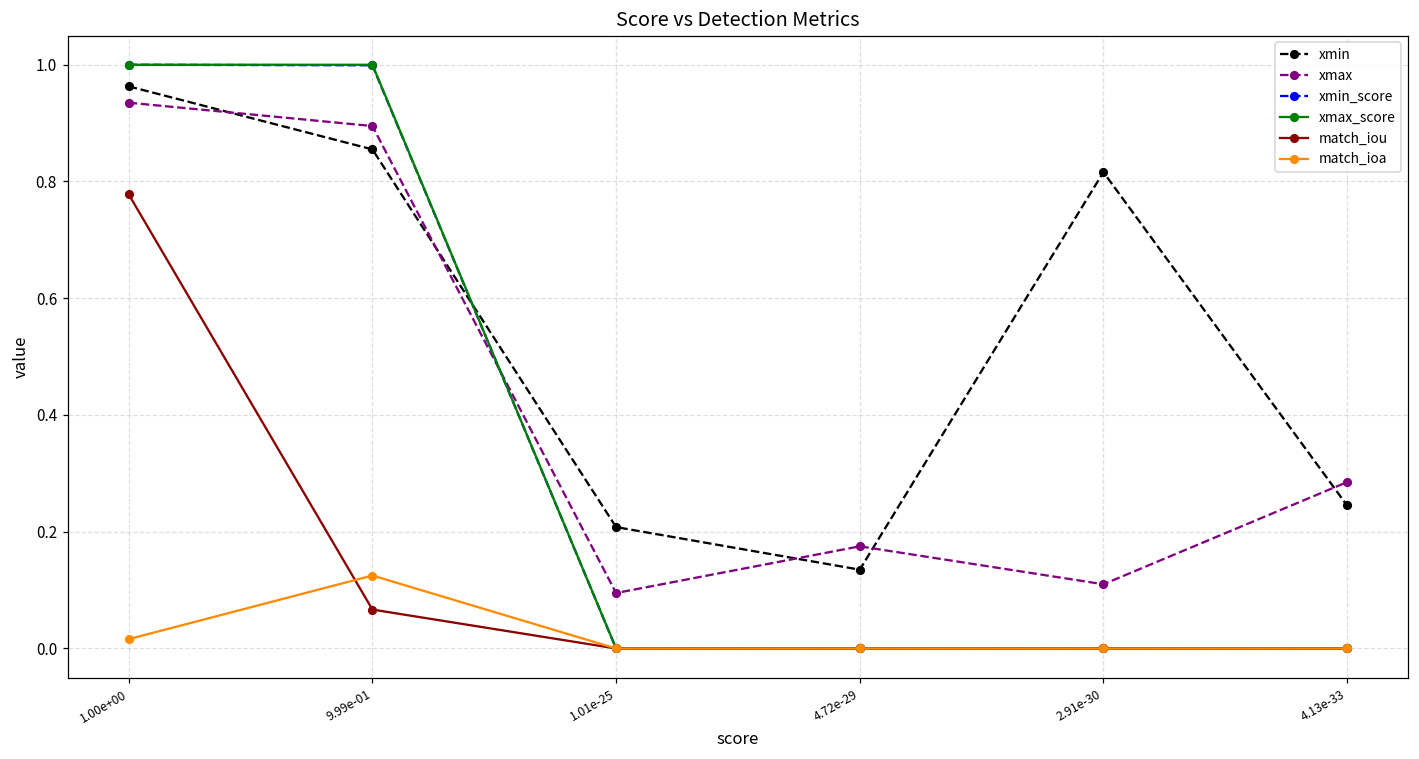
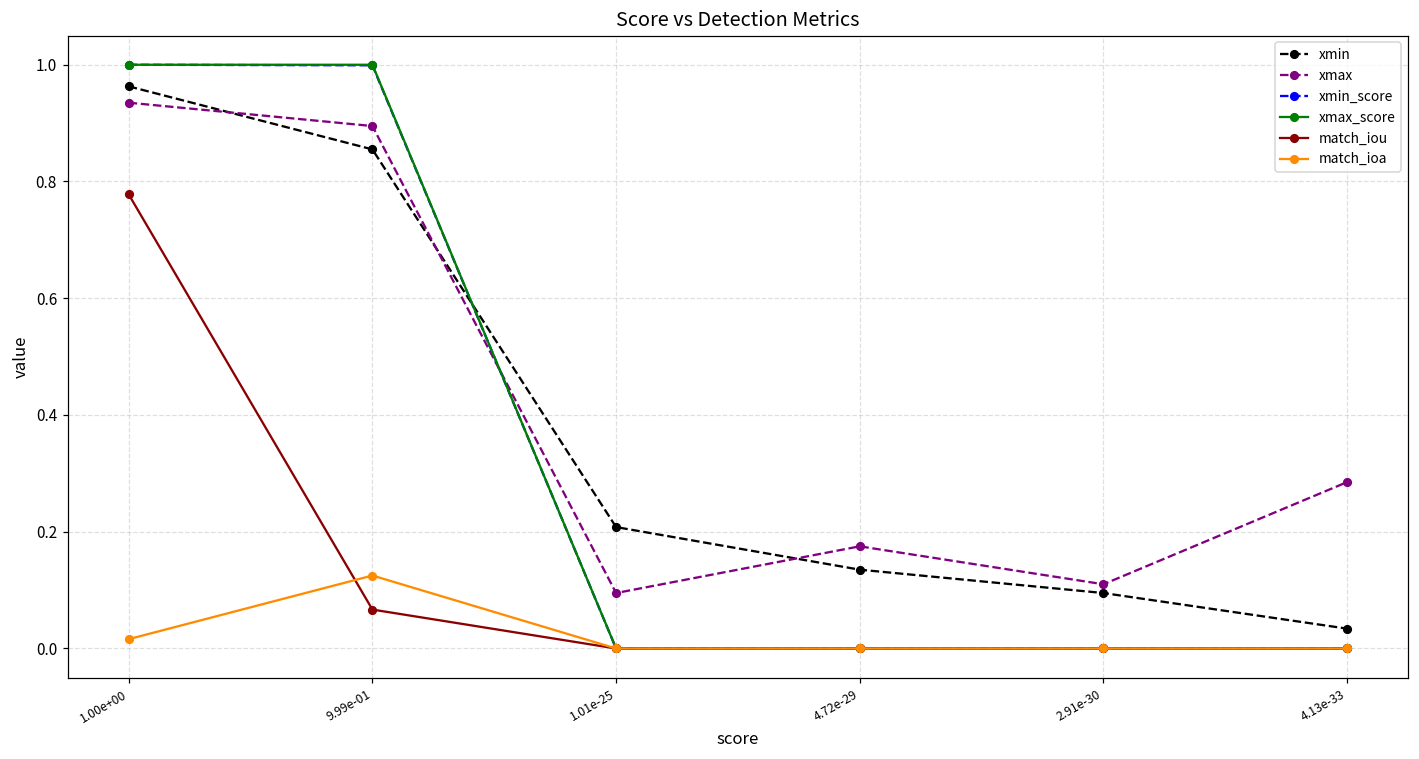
  {
    "xmin": {
      "1.00e+00": 0.96,
      "9.99e-01": 0.86,
      "1.01e-25": 0.21,
      "4.72e-29": 0.14,
-     "2.91e-30": 0.82,
-     "4.13e-33": 0.25
+     "2.91e-30": 0.10,
+     "4.13e-33": 0.03
    },
    "xmax": {
      "1.00e+00": 0.94,
      "9.99e-01": 0.90,
      "1.01e-25": 0.10,
      "4.72e-29": 0.18,
      "2.91e-30": 0.11,
      "4.13e-33": 0.29
    },
    "xmax_score": {
      "1.00e+00": 1.00,
      "9.99e-01": 1.00
    },
    "match_iou": {
      "1.00e+00": 0.78,
      "9.99e-01": 0.07
    },
    "match_ioa": {
      "1.00e+00": 0.02,
      "9.99e-01": 0.13
    }
  }
